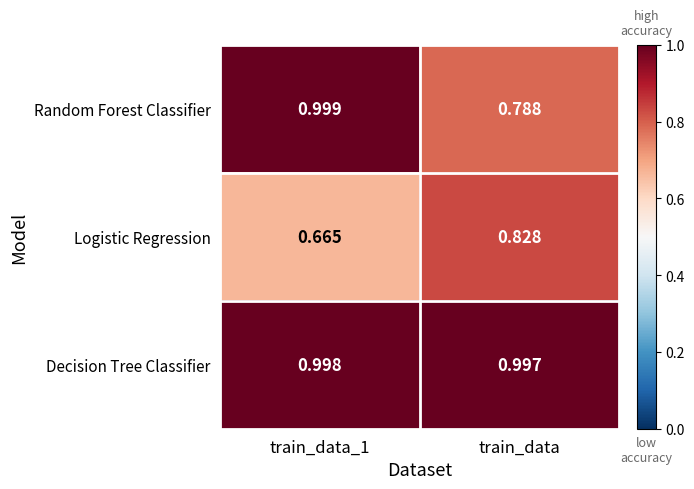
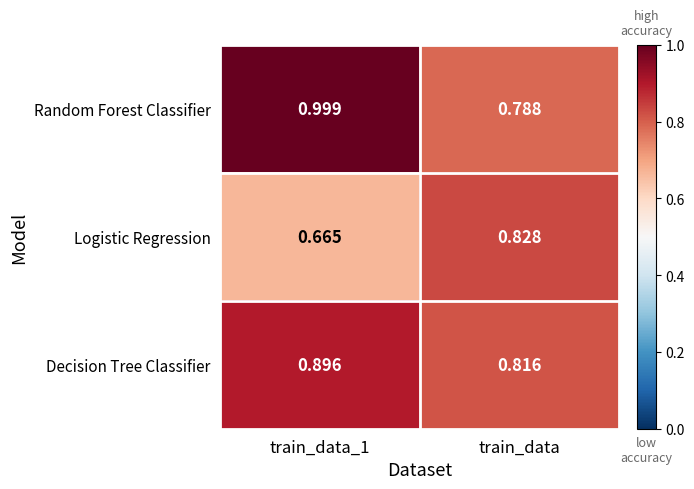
  {
    "Random Forest Classifier": {
      "train_data_1": 0.999,
      "train_data": 0.788
    },
    "Logistic Regression": {
      "train_data_1": 0.665,
      "train_data": 0.828
    },
    "Decision Tree Classifier": {
-     "train_data_1": 0.998,
-     "train_data": 0.997
+     "train_data_1": 0.896,
+     "train_data": 0.816
    }
  }
